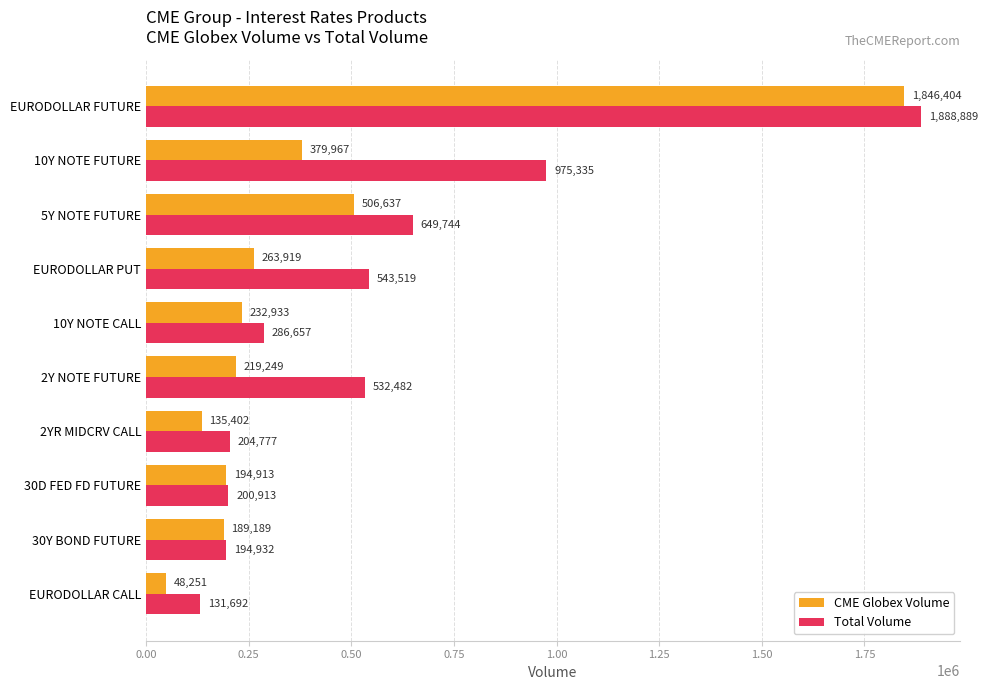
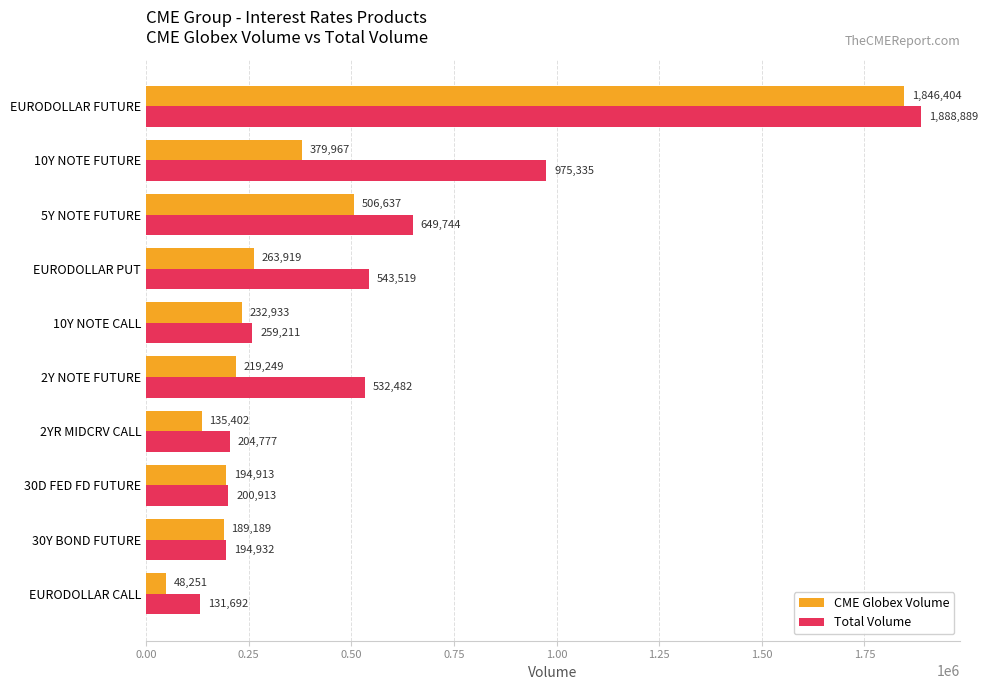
  {
    "CME Globex Volume": {
      "EURODOLLAR FUTURE": "1,846,404",
      "10Y NOTE FUTURE": "379,967",
      "5Y NOTE FUTURE": "506,637",
      "EURODOLLAR PUT": "263,919",
      "10Y NOTE CALL": "232,933",
      "2Y NOTE FUTURE": "219,249",
      "2YR MIDCRV CALL": "135,402",
      "30D FED FD FUTURE": "194,913",
      "30Y BOND FUTURE": "189,189",
      "EURODOLLAR CALL": "48,251"
    },
    "Total Volume": {
      "EURODOLLAR FUTURE": "1,888,889",
      "10Y NOTE FUTURE": "975,335",
      "5Y NOTE FUTURE": "649,744",
      "EURODOLLAR PUT": "543,519",
-     "10Y NOTE CALL": "286,657",
+     "10Y NOTE CALL": "259,211",
      "2Y NOTE FUTURE": "532,482",
      "2YR MIDCRV CALL": "204,777",
      "30D FED FD FUTURE": "200,913",
      "30Y BOND FUTURE": "194,932",
      "EURODOLLAR CALL": "131,692"
    }
  }
